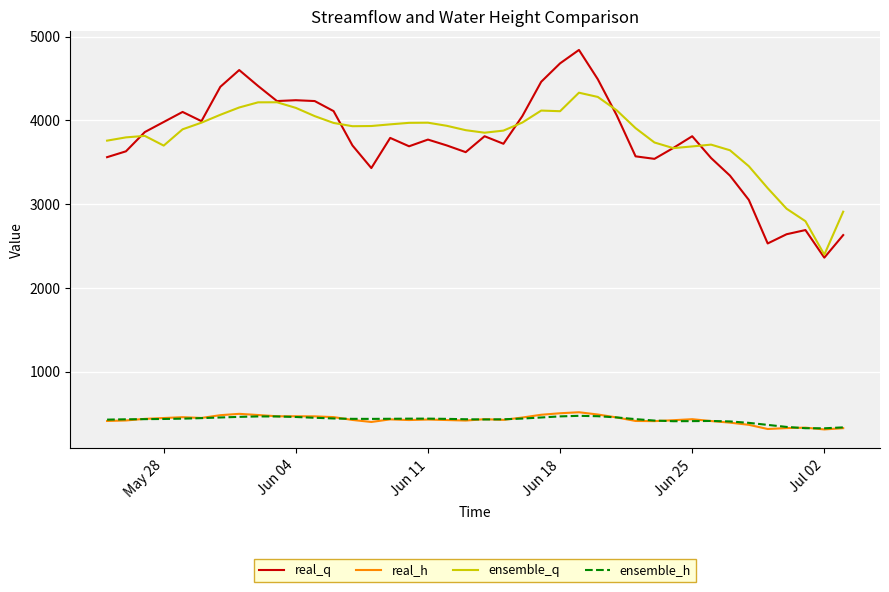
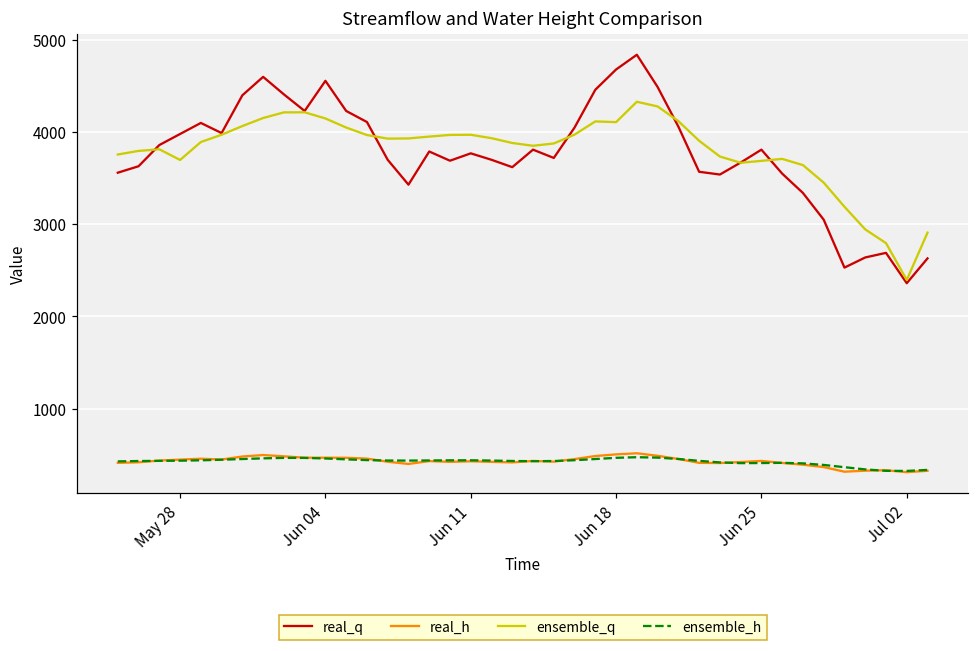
  {
    "real_q": {
      "May 28": 4000,
-     "Jun 04": 4200,
+     "Jun 04": 4600,
      "Jun 11": 3800,
      "Jun 18": 4700,
      "Jun 25": 3800,
      "Jul 02": 2400
    },
    "real_h": {
      "Jun 18": 500
    },
    "ensemble_q": {
      "May 28": 3700,
      "Jun 04": 4100,
      "Jun 11": 4000,
      "Jun 18": 4100,
      "Jun 25": 3700,
      "Jul 02": 2400
    },
    "ensemble_h": {
      "Jun 18": 500
    }
  }
